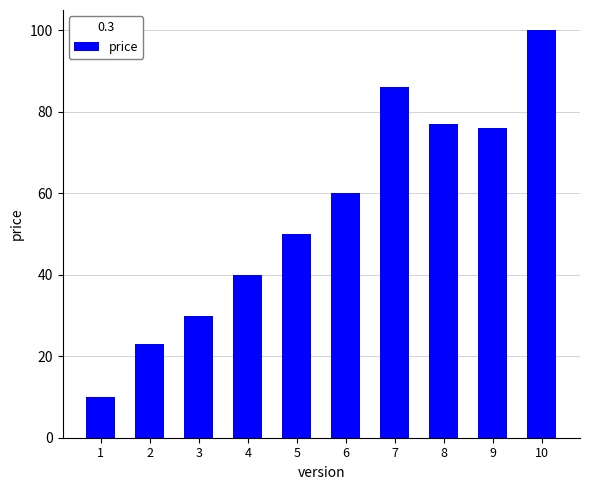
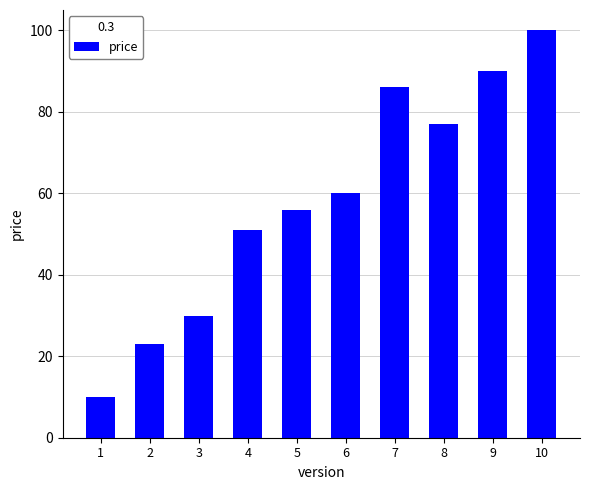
  {
    "1": 10,
    "2": 23,
    "3": 30,
-   "4": 40,
-   "5": 50,
+   "4": 51,
+   "5": 56,
    "6": 60,
    "7": 86,
    "8": 77,
-   "9": 76,
+   "9": 90,
    "10": 100
  }
